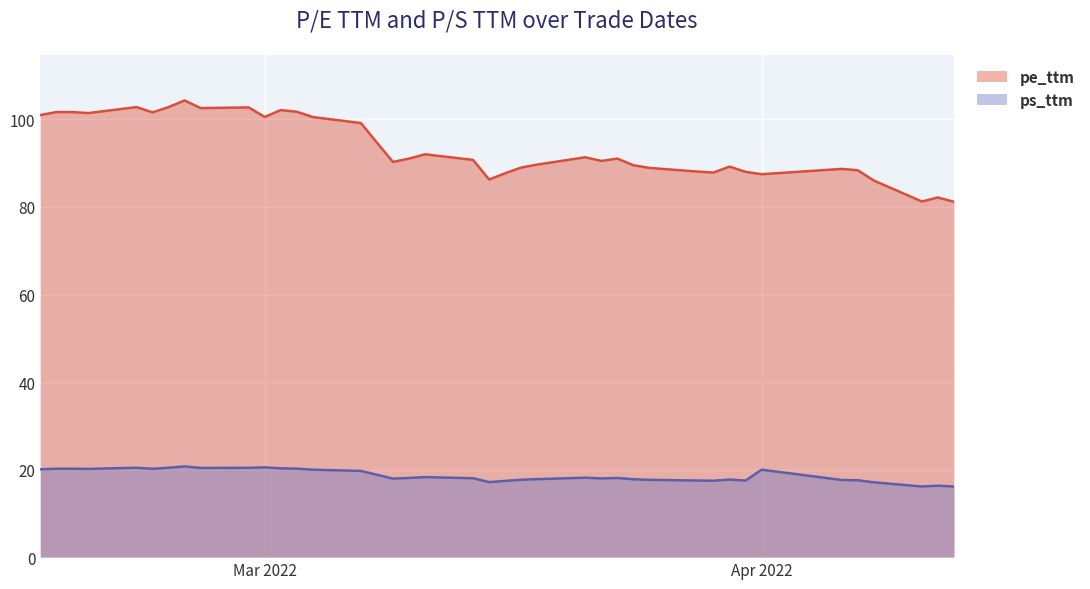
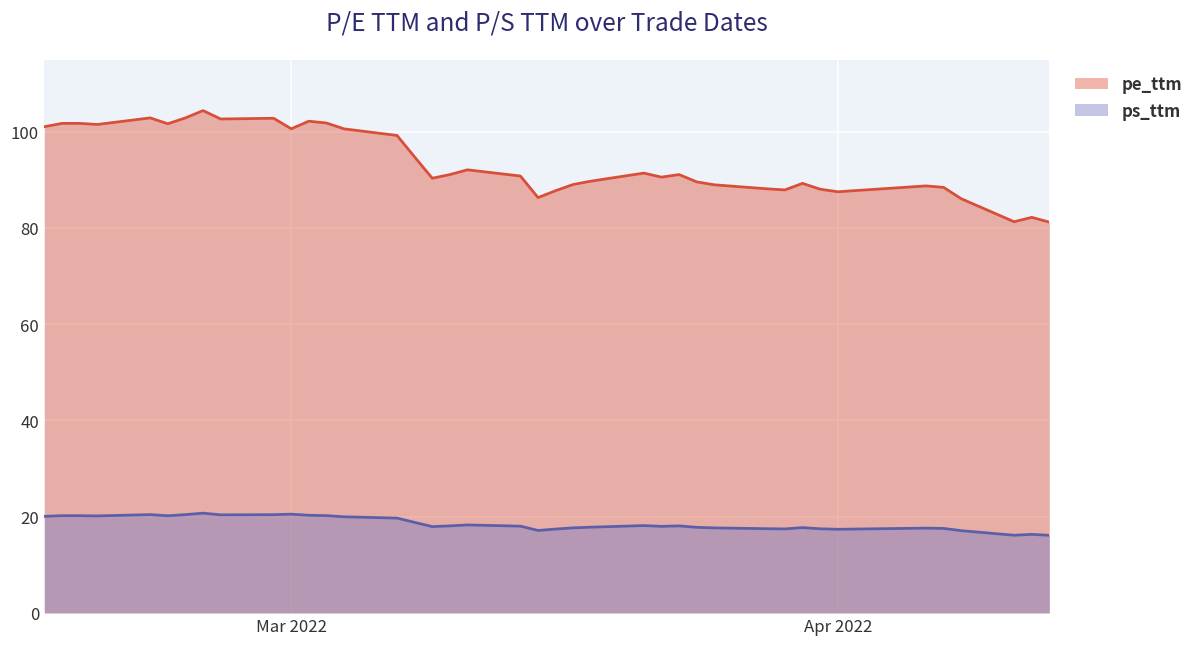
  {
    "pe_ttm": {
      "Mar 2022": 101,
      "Apr 2022": 87
    },
    "ps_ttm": {
      "Mar 2022": 21,
-     "Apr 2022": 20
+     "Apr 2022": 17
    }
  }
